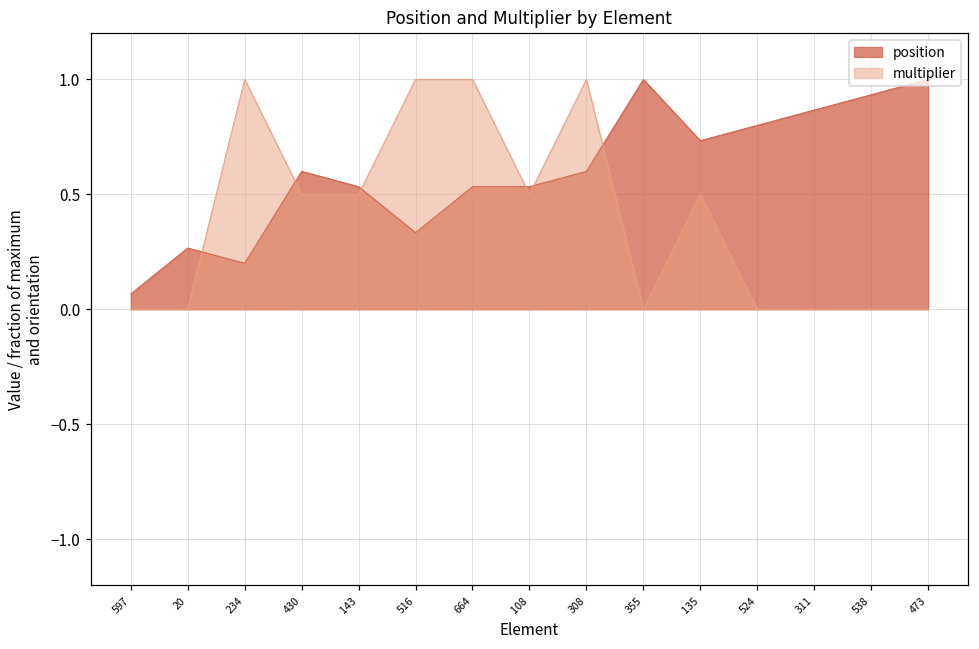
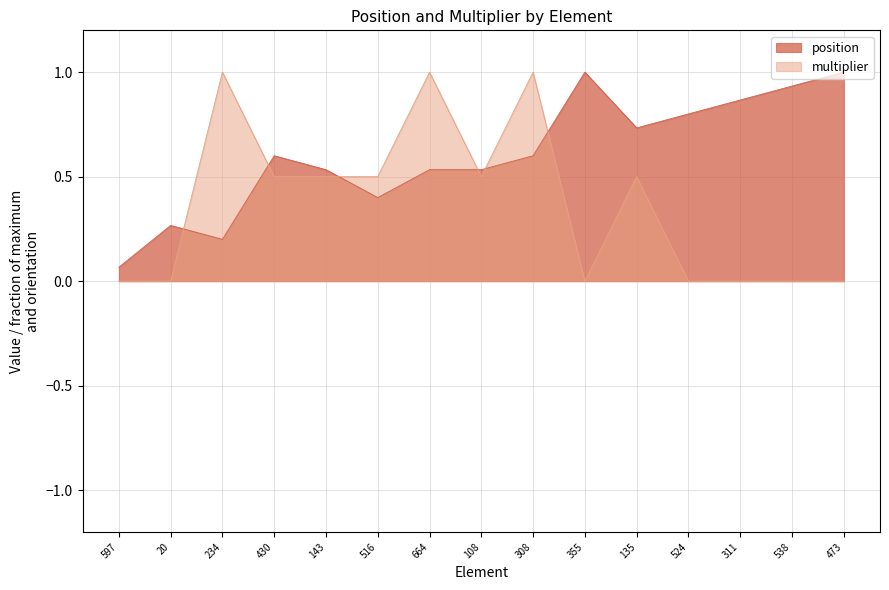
  {
    "position": {
      "597": 0.07,
      "20": 0.27,
      "234": 0.20,
      "430": 0.60,
      "143": 0.53,
-     "516": 0.33,
+     "516": 0.40,
      "664": 0.53,
      "108": 0.53,
      "308": 0.60,
      "355": 1.00,
      "135": 0.73,
      "524": 0.80,
      "311": 0.87,
      "538": 0.93
    },
    "multiplier": {
      "597": 0.00,
      "20": 0.00,
      "234": 1.00,
      "430": 0.50,
      "143": 0.50,
-     "516": 1.00,
+     "516": 0.50,
      "664": 1.00,
      "108": 0.50,
      "308": 1.00,
      "355": 0.00,
      "135": 0.50,
      "524": 0.00,
      "311": 0.00,
      "538": 0.00,
      "473": 0.00
    }
  }
